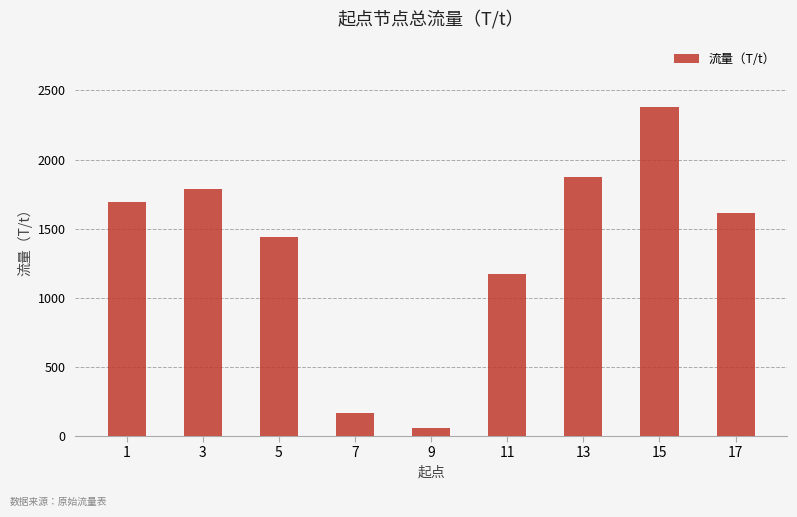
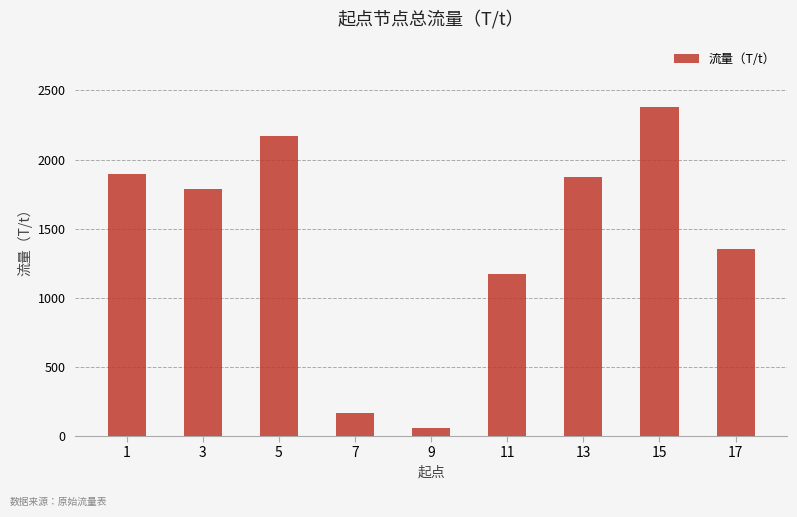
  {
-   "1": 1700,
+   "1": 1900,
    "3": 1790,
-   "5": 1440,
+   "5": 2170,
    "7": 160,
    "9": 60,
    "11": 1180,
    "13": 1880,
    "15": 2380,
-   "17": 1610
+   "17": 1350
  }
